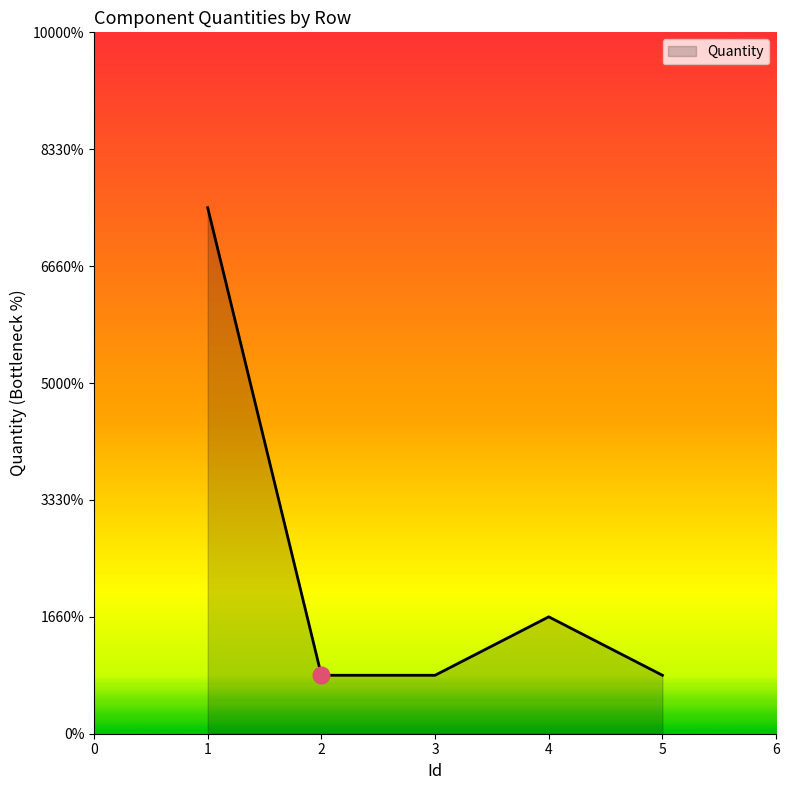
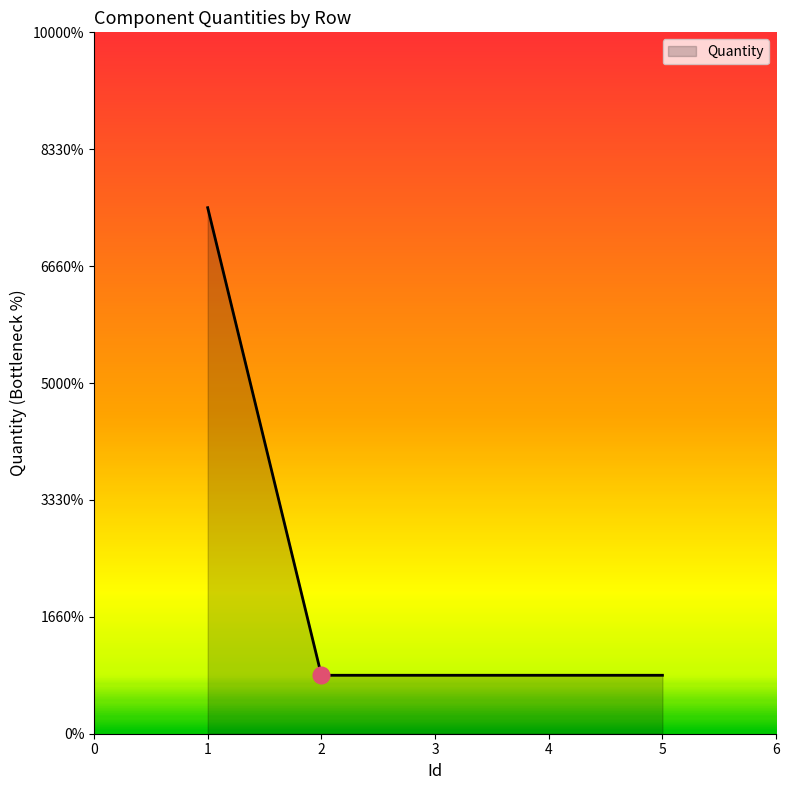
  {
    "Quantity": {
      "1": "7500%",
      "3": "800%",
-     "4": "1700%",
+     "4": "800%",
      "5": "800%"
    }
  }
